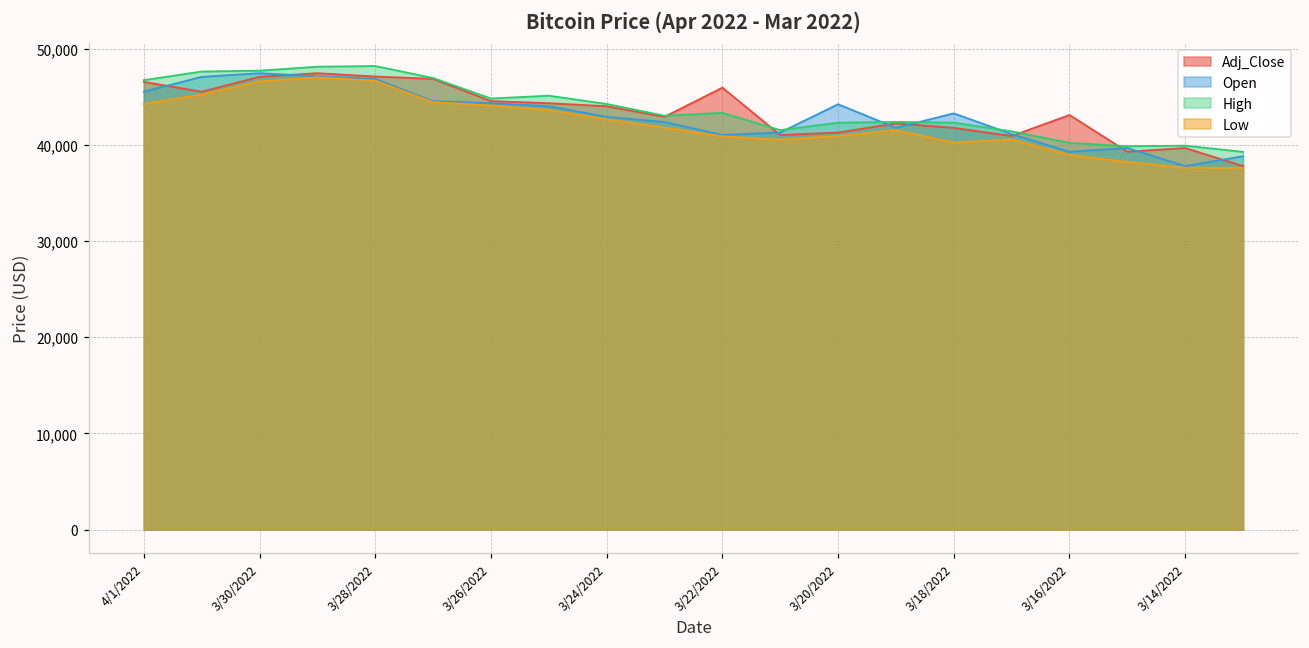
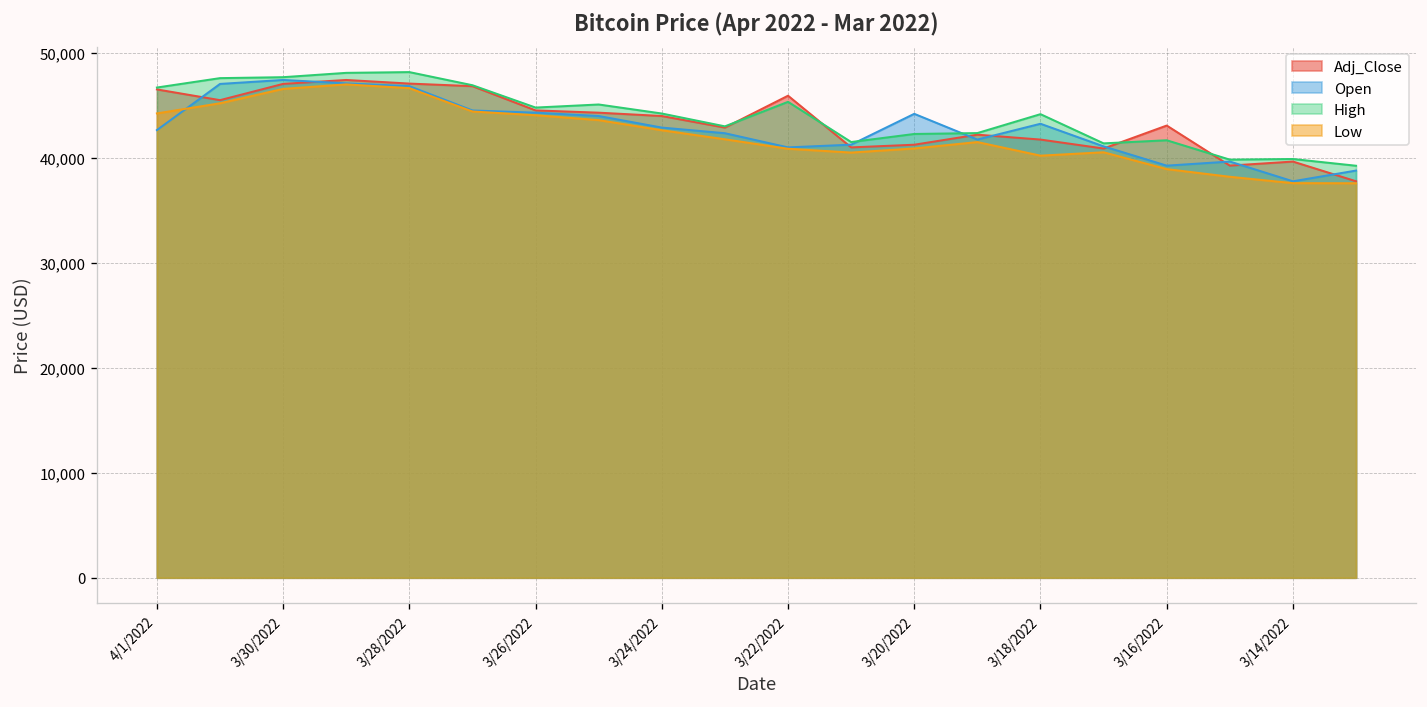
  {
    "Adj_Close": {
      "3/30/2022": "47,000",
      "3/22/2022": "46,000",
      "3/20/2022": "41,000",
      "3/18/2022": "42,000",
      "3/16/2022": "43,000"
    },
    "Open": {
-     "4/1/2022": "46,000",
+     "4/1/2022": "43,000",
      "3/20/2022": "44,000",
      "3/18/2022": "43,000",
      "3/16/2022": "39,000"
    },
    "High": {
      "3/28/2022": "48,000",
-     "3/22/2022": "43,000",
+     "3/22/2022": "45,000",
      "3/20/2022": "42,000",
-     "3/18/2022": "42,000",
-     "3/16/2022": "40,000"
+     "3/18/2022": "44,000",
+     "3/16/2022": "42,000"
    },
    "Low": {
      "4/1/2022": "44,000",
      "3/30/2022": "47,000",
      "3/20/2022": "41,000",
      "3/18/2022": "40,000",
      "3/16/2022": "39,000"
    }
  }
